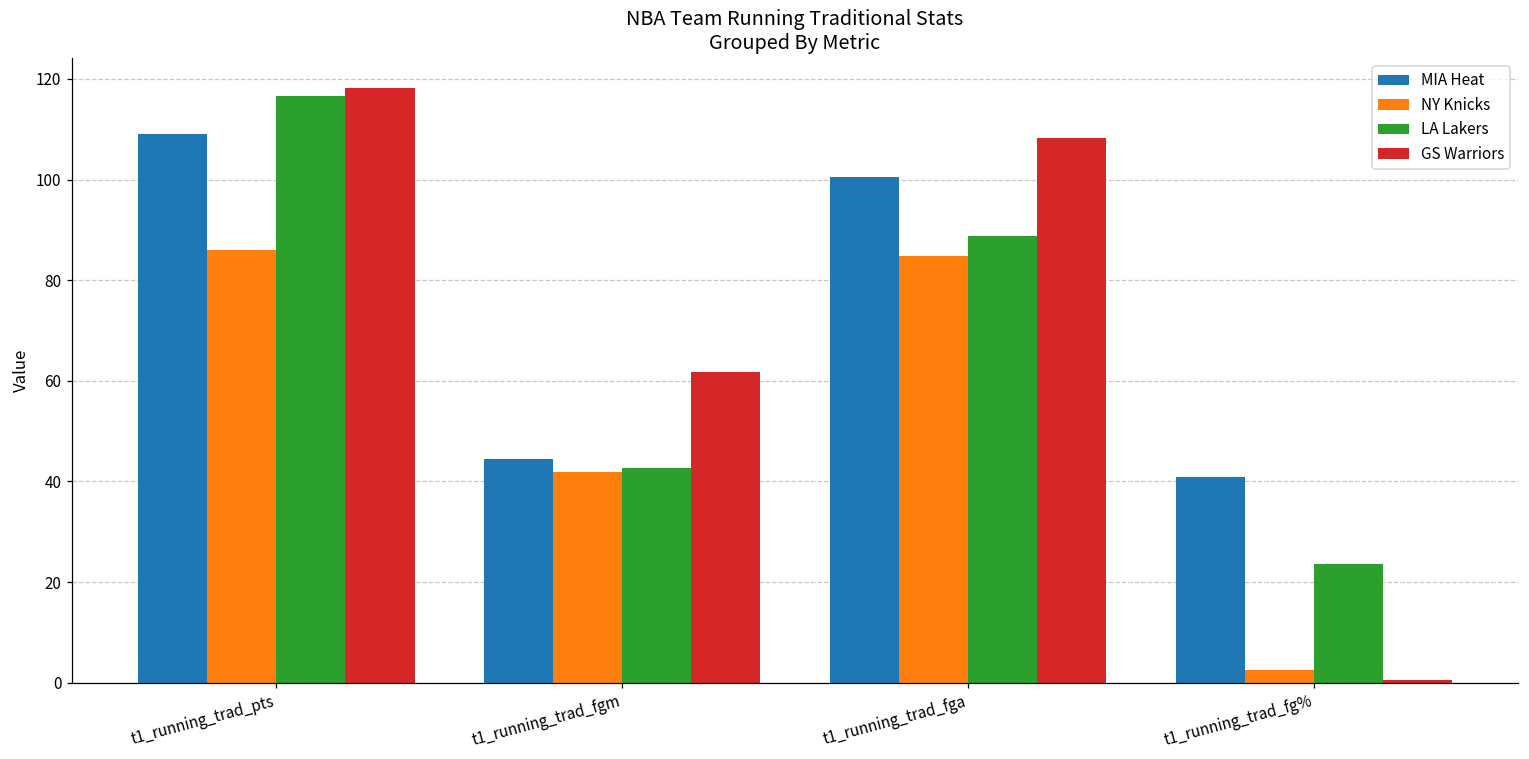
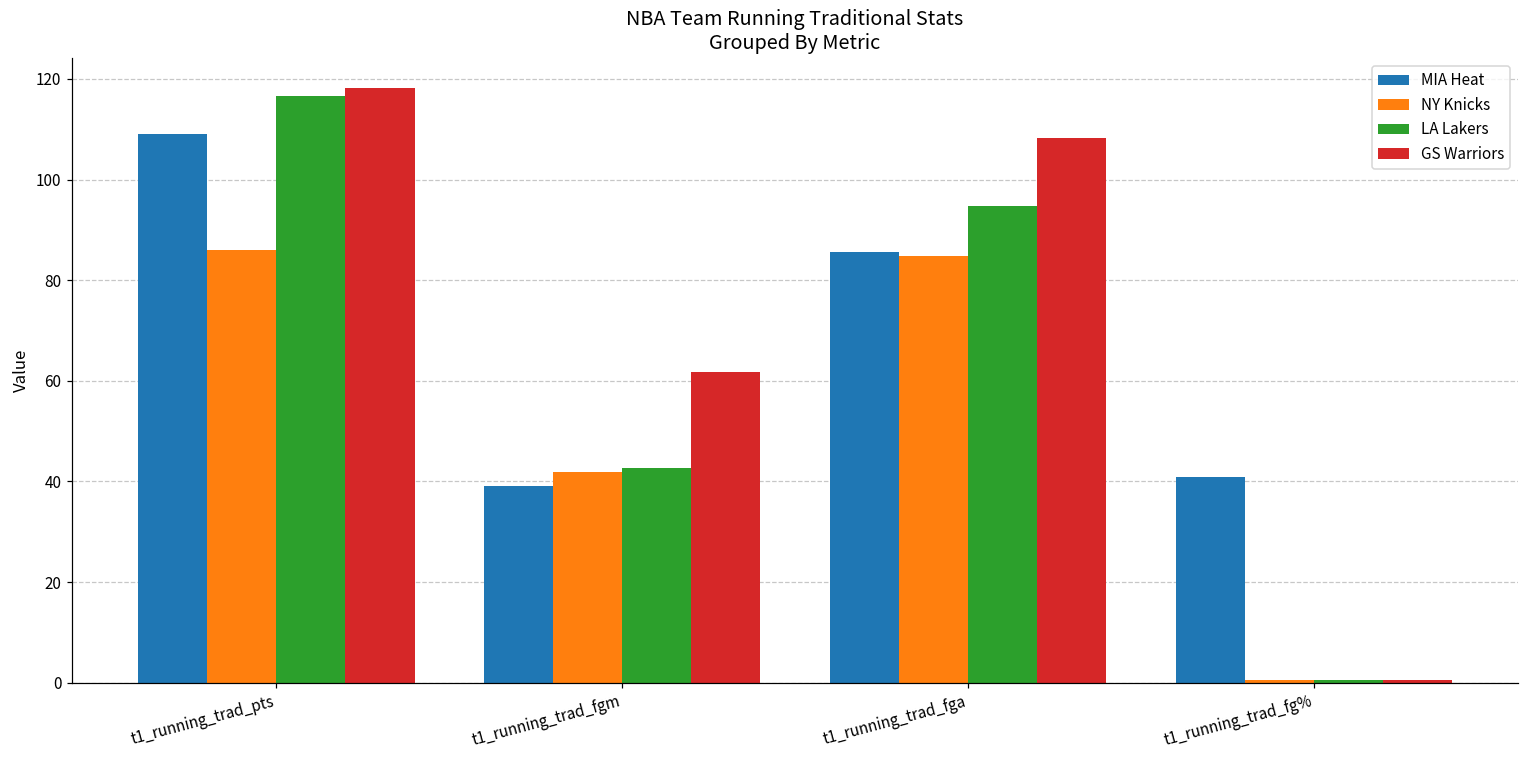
  {
    "MIA Heat": {
      "t1_running_trad_pts": 109,
-     "t1_running_trad_fgm": 44,
-     "t1_running_trad_fga": 101,
+     "t1_running_trad_fgm": 39,
+     "t1_running_trad_fga": 86,
      "t1_running_trad_fg%": 41
    },
    "NY Knicks": {
      "t1_running_trad_pts": 86,
      "t1_running_trad_fgm": 42,
      "t1_running_trad_fga": 85,
-     "t1_running_trad_fg%": 2
+     "t1_running_trad_fg%": 0
    },
    "LA Lakers": {
      "t1_running_trad_pts": 117,
      "t1_running_trad_fgm": 43,
-     "t1_running_trad_fga": 89,
-     "t1_running_trad_fg%": 24
+     "t1_running_trad_fga": 95,
+     "t1_running_trad_fg%": 0
    },
    "GS Warriors": {
      "t1_running_trad_pts": 118,
      "t1_running_trad_fgm": 62,
      "t1_running_trad_fga": 108
    }
  }
